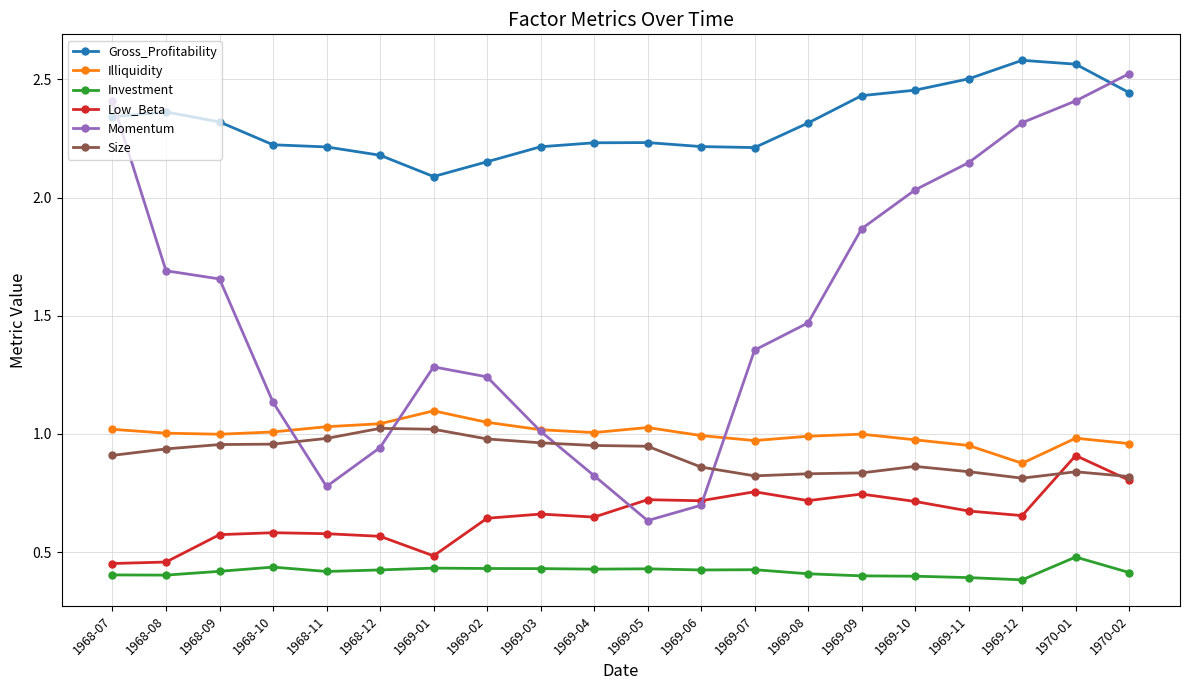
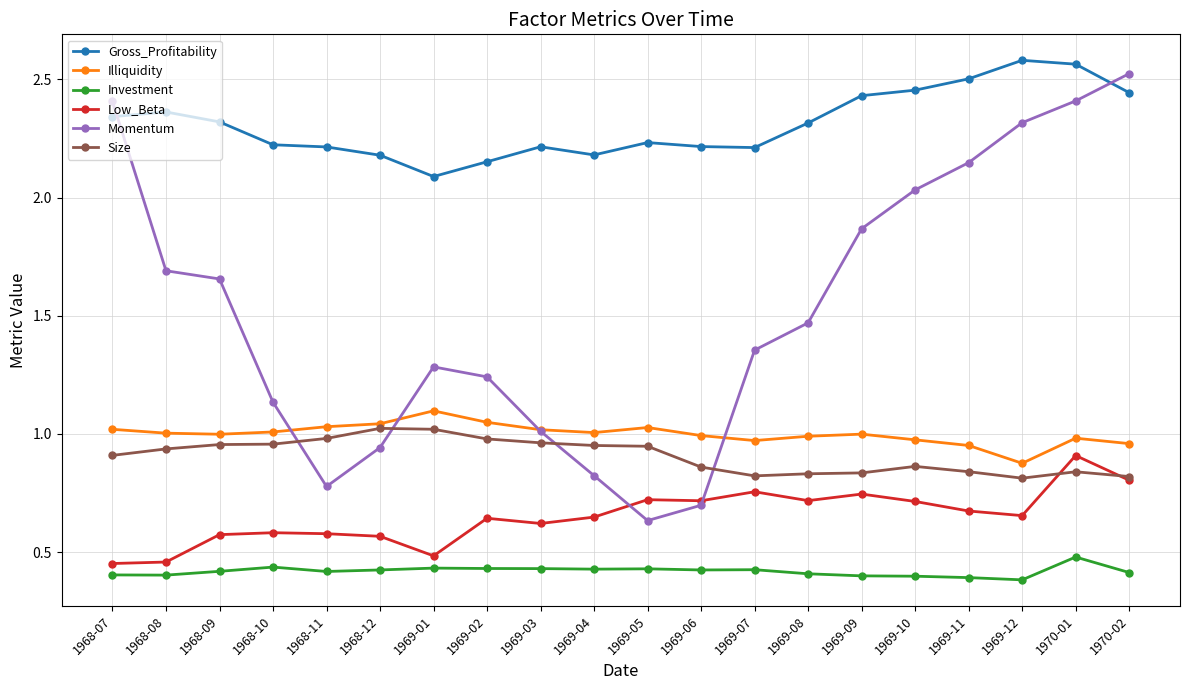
  {
    "Gross_Profitability": {
      "1968-10": 2.22,
      "1968-11": 2.21,
      "1968-12": 2.18,
      "1969-01": 2.09,
      "1969-02": 2.15,
      "1969-03": 2.22,
-     "1969-04": 2.23,
+     "1969-04": 2.18,
      "1969-05": 2.23,
      "1969-06": 2.22,
      "1969-07": 2.21,
      "1969-08": 2.32,
      "1969-09": 2.43,
      "1969-10": 2.45,
      "1969-11": 2.50,
      "1969-12": 2.58,
      "1970-01": 2.56,
      "1970-02": 2.44
    },
    "Illiquidity": {
      "1968-07": 1.02,
      "1968-08": 1.00,
      "1968-09": 1.00,
      "1968-10": 1.01,
      "1968-11": 1.03,
      "1968-12": 1.04,
      "1969-01": 1.10,
      "1969-02": 1.05,
      "1969-04": 1.01,
      "1969-05": 1.03,
      "1969-06": 0.99,
      "1969-07": 0.97,
      "1969-08": 0.99,
      "1969-09": 1.00,
      "1969-10": 0.97,
      "1969-11": 0.95,
      "1969-12": 0.88,
      "1970-01": 0.98,
      "1970-02": 0.96
    },
    "Investment": {
      "1968-07": 0.40,
      "1968-08": 0.40,
      "1968-09": 0.42,
      "1968-10": 0.44,
      "1968-11": 0.42,
      "1968-12": 0.42,
      "1969-01": 0.43,
      "1969-02": 0.43,
      "1969-03": 0.43,
      "1969-04": 0.43,
      "1969-05": 0.43,
      "1969-06": 0.42,
      "1969-07": 0.43,
      "1969-08": 0.41,
      "1969-09": 0.40,
      "1969-10": 0.40,
      "1969-11": 0.39,
      "1969-12": 0.38,
      "1970-01": 0.48,
      "1970-02": 0.41
    },
    "Low_Beta": {
      "1968-07": 0.45,
      "1968-08": 0.46,
      "1968-09": 0.57,
      "1968-10": 0.58,
      "1968-11": 0.58,
      "1968-12": 0.57,
      "1969-01": 0.48,
      "1969-02": 0.64,
-     "1969-03": 0.66,
+     "1969-03": 0.62,
      "1969-04": 0.65,
      "1969-05": 0.72,
      "1969-06": 0.72,
      "1969-07": 0.76,
      "1969-08": 0.72,
      "1969-09": 0.75,
      "1969-10": 0.71,
      "1969-11": 0.67,
      "1969-12": 0.65,
      "1970-01": 0.91,
      "1970-02": 0.80
    },
    "Momentum": {
      "1968-08": 1.69,
      "1968-09": 1.66,
      "1968-10": 1.13,
      "1968-11": 0.78,
      "1968-12": 0.94,
      "1969-01": 1.28,
      "1969-02": 1.24,
      "1969-04": 0.82,
      "1969-05": 0.63,
      "1969-06": 0.70,
      "1969-07": 1.35,
      "1969-08": 1.47,
      "1969-09": 1.87,
      "1969-10": 2.03,
      "1969-11": 2.15,
      "1969-12": 2.32,
      "1970-01": 2.41,
      "1970-02": 2.52
    },
    "Size": {
      "1968-07": 0.91,
      "1968-08": 0.94,
      "1968-09": 0.95,
      "1968-10": 0.96,
      "1968-11": 0.98,
      "1968-12": 1.02,
      "1969-01": 1.02,
      "1969-02": 0.98,
      "1969-03": 0.96,
      "1969-04": 0.95,
      "1969-05": 0.95,
      "1969-06": 0.86,
      "1969-07": 0.82,
      "1969-08": 0.83,
      "1969-09": 0.83,
      "1969-10": 0.86,
      "1969-11": 0.84,
      "1969-12": 0.81,
      "1970-01": 0.84,
      "1970-02": 0.82
    }
  }
